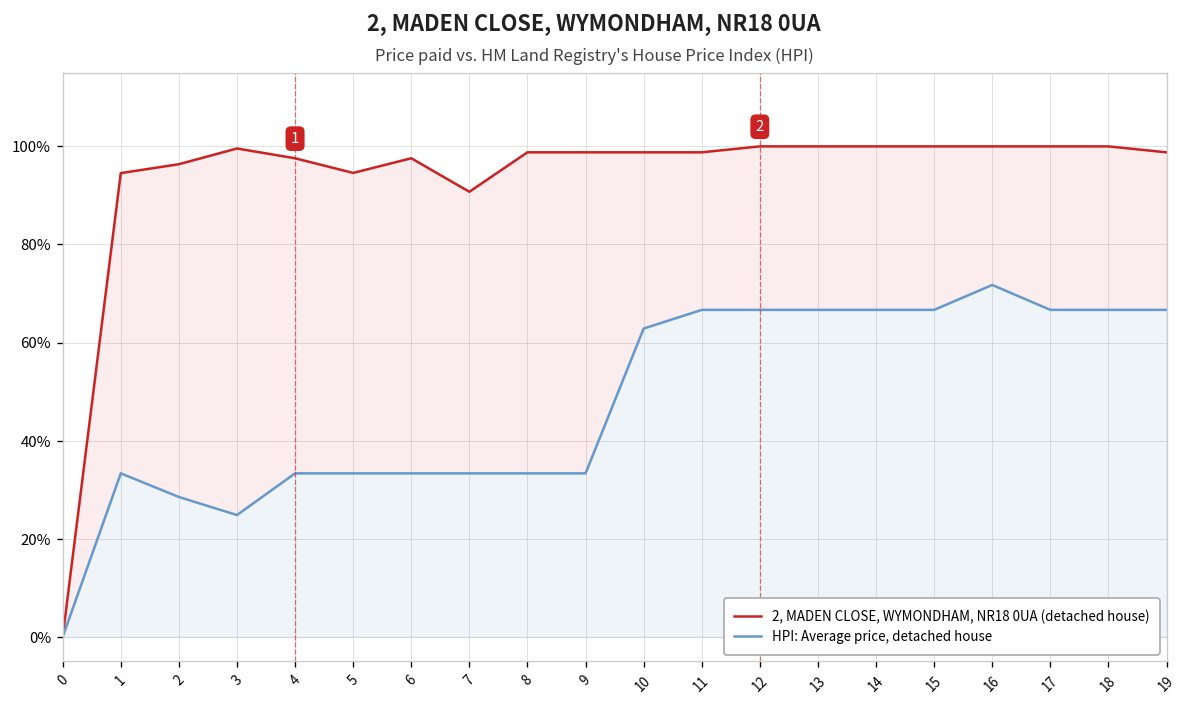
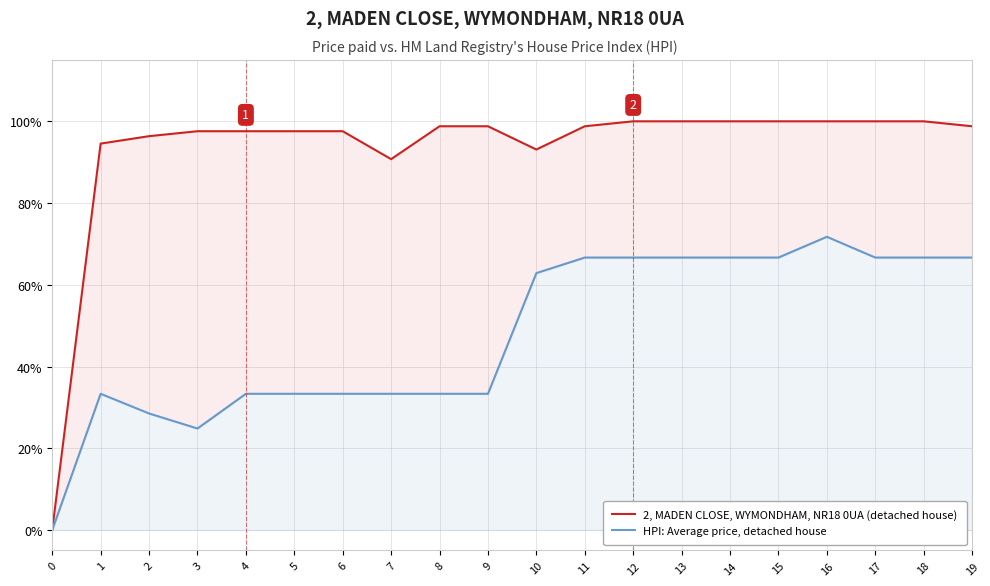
  {
    "2, MADEN CLOSE, WYMONDHAM, NR18 0UA (detached house)": {
      "1": "95%",
      "2": "96%",
-     "3": "100%",
-     "5": "95%",
+     "3": "98%",
+     "5": "98%",
      "6": "98%",
      "7": "91%",
      "8": "99%",
      "9": "99%",
-     "10": "99%",
+     "10": "93%",
      "11": "99%",
      "13": "100%",
      "14": "100%",
      "15": "100%",
      "16": "100%",
      "17": "100%",
      "18": "100%",
      "19": "99%"
    },
    "HPI: Average price, detached house": {
      "1": "33%",
      "2": "29%",
      "3": "25%",
      "4": "33%",
      "5": "33%",
      "6": "33%",
      "7": "33%",
      "8": "33%",
      "9": "33%",
      "10": "63%",
      "11": "67%",
      "12": "67%",
      "13": "67%",
      "14": "67%",
      "15": "67%",
      "16": "72%",
      "17": "67%",
      "18": "67%",
      "19": "67%"
    }
  }
